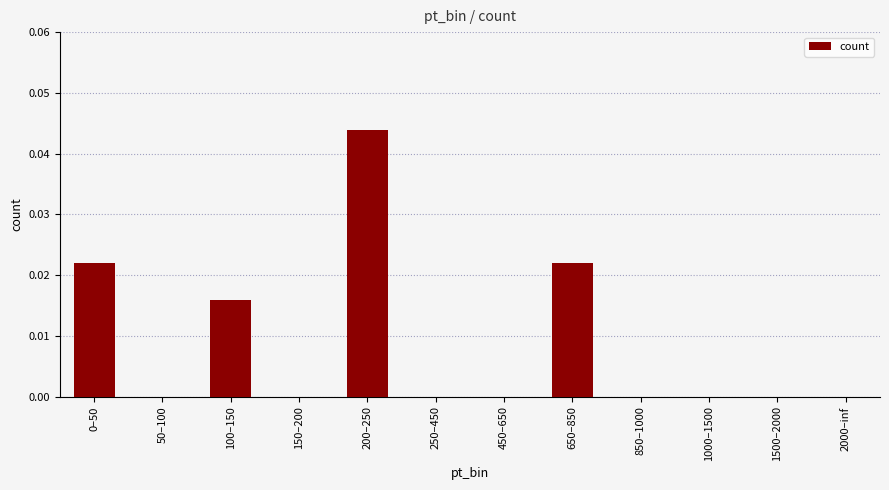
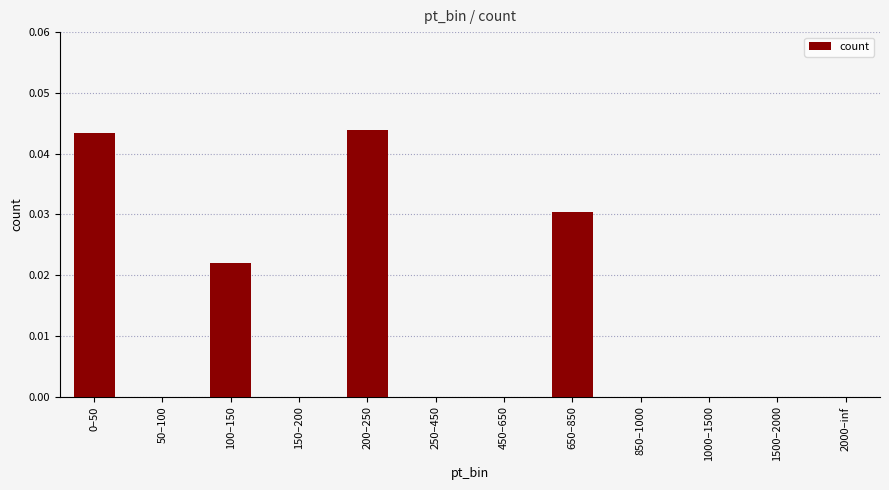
  {
-   "0–50": 0.022,
+   "0–50": 0.043,
    "50–100": 0.000,
-   "100–150": 0.016,
+   "100–150": 0.022,
    "150–200": 0.000,
    "200–250": 0.044,
    "250–450": 0.000,
    "450–650": 0.000,
-   "650–850": 0.022,
+   "650–850": 0.030,
    "850–1000": 0.000,
    "1000–1500": 0.000,
    "1500–2000": 0.000,
    "2000–inf": 0.000
  }
